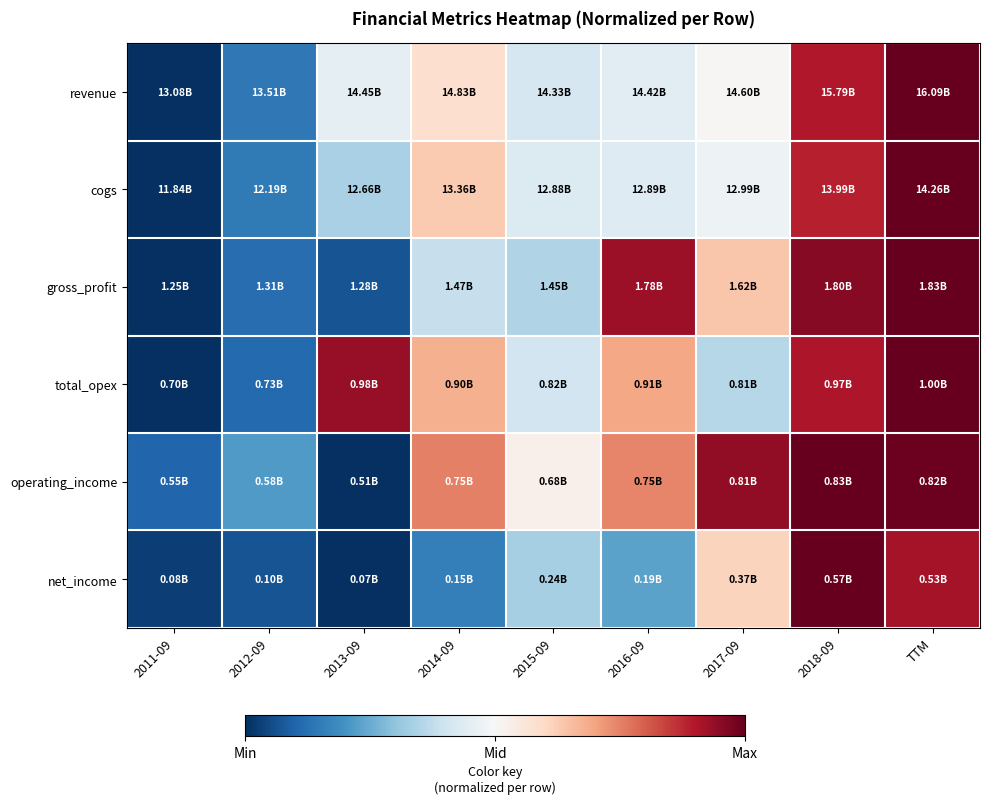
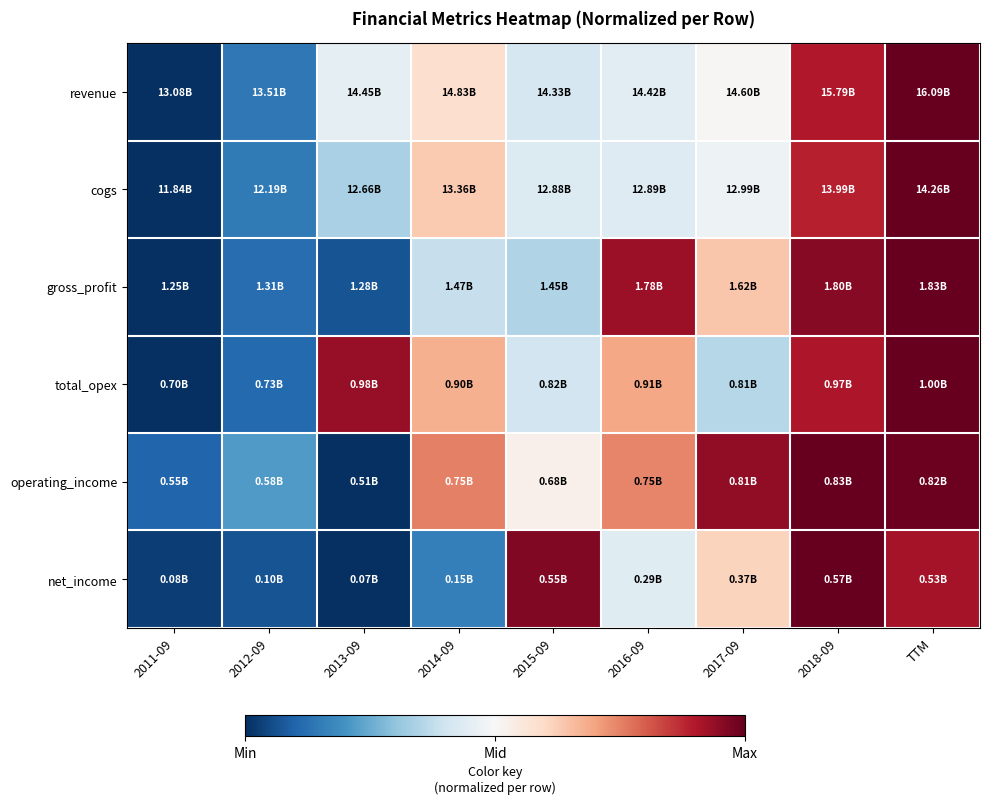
  {
    "revenue": {
      "2011-09": "13.08B",
      "2012-09": "13.51B",
      "2013-09": "14.45B",
      "2014-09": "14.83B",
      "2015-09": "14.33B",
      "2016-09": "14.42B",
      "2017-09": "14.60B",
      "2018-09": "15.79B",
      "TTM": "16.09B"
    },
    "cogs": {
      "2011-09": "11.84B",
      "2012-09": "12.19B",
      "2013-09": "12.66B",
      "2014-09": "13.36B",
      "2015-09": "12.88B",
      "2016-09": "12.89B",
      "2017-09": "12.99B",
      "2018-09": "13.99B",
      "TTM": "14.26B"
    },
    "gross_profit": {
      "2011-09": "1.25B",
      "2012-09": "1.31B",
      "2013-09": "1.28B",
      "2014-09": "1.47B",
      "2015-09": "1.45B",
      "2016-09": "1.78B",
      "2017-09": "1.62B",
      "2018-09": "1.80B",
      "TTM": "1.83B"
    },
    "total_opex": {
      "2011-09": "0.70B",
      "2012-09": "0.73B",
      "2013-09": "0.98B",
      "2014-09": "0.90B",
      "2015-09": "0.82B",
      "2016-09": "0.91B",
      "2017-09": "0.81B",
      "2018-09": "0.97B",
      "TTM": "1.00B"
    },
    "operating_income": {
      "2011-09": "0.55B",
      "2012-09": "0.58B",
      "2013-09": "0.51B",
      "2014-09": "0.75B",
      "2015-09": "0.68B",
      "2016-09": "0.75B",
      "2017-09": "0.81B",
      "2018-09": "0.83B",
      "TTM": "0.82B"
    },
    "net_income": {
      "2011-09": "0.08B",
      "2012-09": "0.10B",
      "2013-09": "0.07B",
      "2014-09": "0.15B",
-     "2015-09": "0.24B",
-     "2016-09": "0.19B",
+     "2015-09": "0.55B",
+     "2016-09": "0.29B",
      "2017-09": "0.37B",
      "2018-09": "0.57B",
      "TTM": "0.53B"
    }
  }
